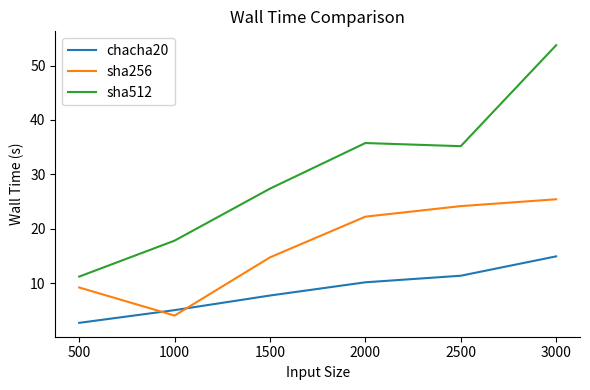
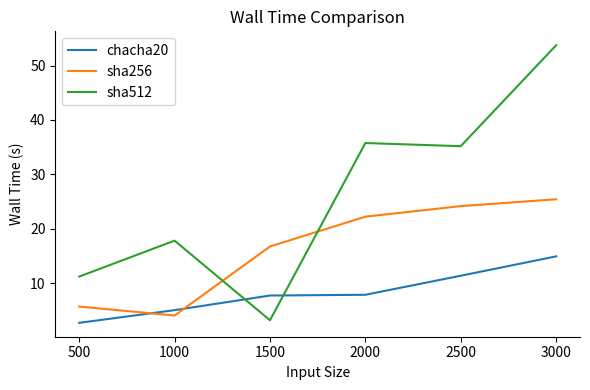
  {
    "chacha20": {
      "500": 3,
      "1000": 5,
      "1500": 8,
-     "2000": 10,
+     "2000": 8,
      "2500": 11,
      "3000": 15
    },
    "sha256": {
-     "500": 9,
+     "500": 6,
      "1000": 4,
-     "1500": 15,
+     "1500": 17,
      "2000": 22,
      "2500": 24,
      "3000": 25
    },
    "sha512": {
      "500": 11,
      "1000": 18,
-     "1500": 27,
+     "1500": 3,
      "2000": 36,
      "2500": 35,
      "3000": 54
    }
  }
